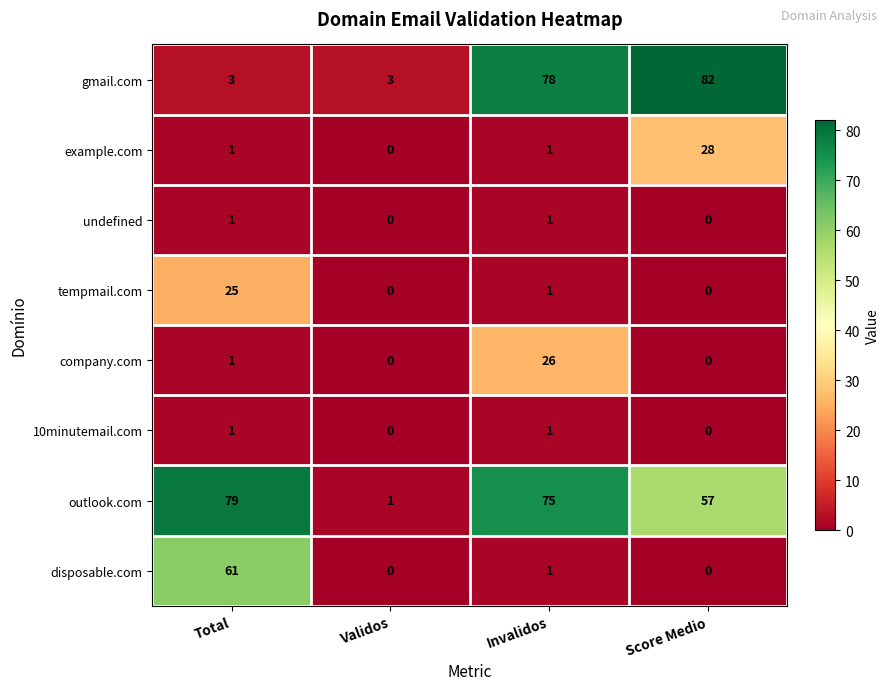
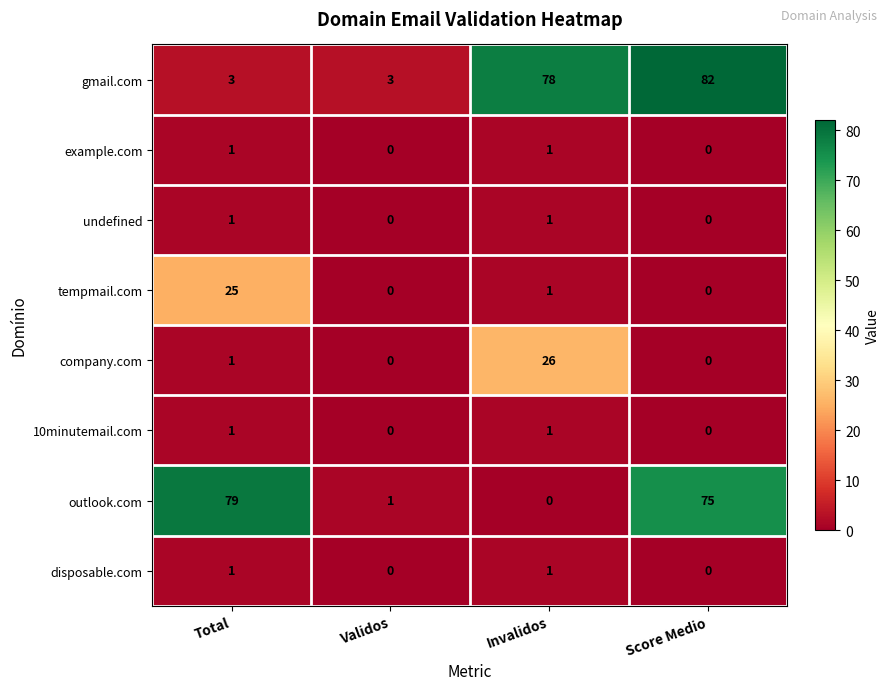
  {
    "gmail.com": {
      "Total": 3,
      "Validos": 3,
      "Invalidos": 78,
      "Score Medio": 82
    },
    "example.com": {
      "Total": 1,
      "Validos": 0,
      "Invalidos": 1,
-     "Score Medio": 28
+     "Score Medio": 0
    },
    "undefined": {
      "Total": 1,
      "Validos": 0,
      "Invalidos": 1,
      "Score Medio": 0
    },
    "tempmail.com": {
      "Total": 25,
      "Validos": 0,
      "Invalidos": 1,
      "Score Medio": 0
    },
    "company.com": {
      "Total": 1,
      "Validos": 0,
      "Invalidos": 26,
      "Score Medio": 0
    },
    "10minutemail.com": {
      "Total": 1,
      "Validos": 0,
      "Invalidos": 1,
      "Score Medio": 0
    },
    "outlook.com": {
      "Total": 79,
      "Validos": 1,
-     "Invalidos": 75,
-     "Score Medio": 57
+     "Invalidos": 0,
+     "Score Medio": 75
    },
    "disposable.com": {
-     "Total": 61,
+     "Total": 1,
      "Validos": 0,
      "Invalidos": 1,
      "Score Medio": 0
    }
  }
